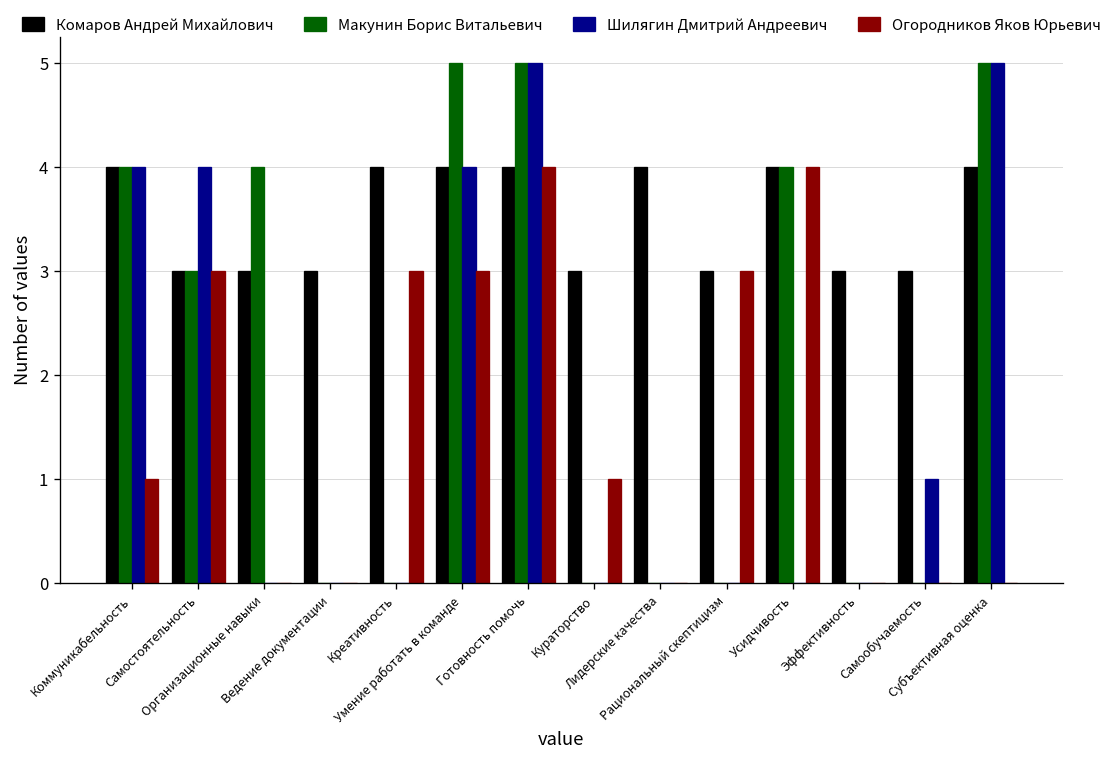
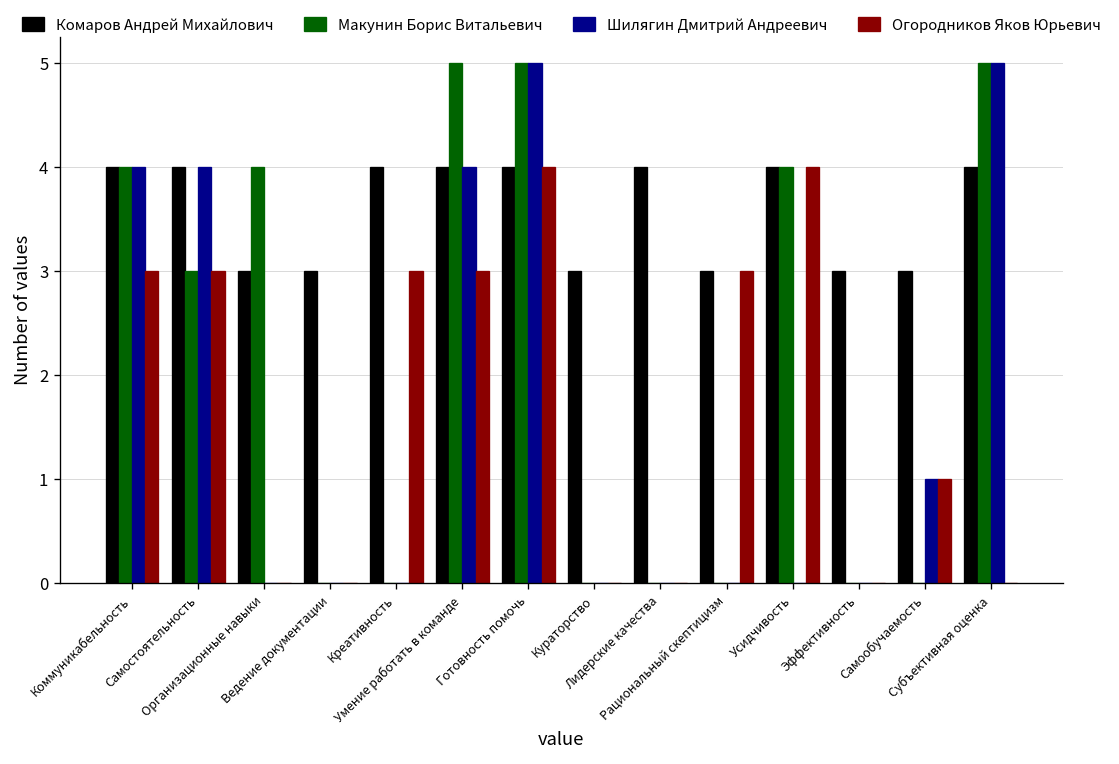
  {
    "Комаров Андрей Михайлович": {
      "Коммуникабельность": 4,
-     "Самостоятельность": 3,
+     "Самостоятельность": 4,
      "Организационные навыки": 3,
      "Ведение документации": 3,
      "Креативность": 4,
      "Умение работать в команде": 4,
      "Готовность помочь": 4,
      "Кураторство": 3,
      "Лидерские качества": 4,
      "Рациональный скептицизм": 3,
      "Усидчивость": 4,
      "Эффективность": 3,
      "Самообучаемость": 3,
      "Субъективная оценка": 4
    },
    "Макунин Борис Витальевич": {
      "Коммуникабельность": 4,
      "Самостоятельность": 3,
      "Организационные навыки": 4,
      "Ведение документации": 0,
      "Креативность": 0,
      "Умение работать в команде": 5,
      "Готовность помочь": 5,
      "Кураторство": 0,
      "Лидерские качества": 0,
      "Рациональный скептицизм": 0,
      "Усидчивость": 4,
      "Эффективность": 0,
      "Самообучаемость": 0,
      "Субъективная оценка": 5
    },
    "Шилягин Дмитрий Андреевич": {
      "Коммуникабельность": 4,
      "Самостоятельность": 4,
      "Организационные навыки": 0,
      "Ведение документации": 0,
      "Креативность": 0,
      "Умение работать в команде": 4,
      "Готовность помочь": 5,
      "Кураторство": 0,
      "Лидерские качества": 0,
      "Рациональный скептицизм": 0,
      "Усидчивость": 0,
      "Эффективность": 0,
      "Самообучаемость": 1,
      "Субъективная оценка": 5
    },
    "Огородников Яков Юрьевич": {
-     "Коммуникабельность": 1,
+     "Коммуникабельность": 3,
      "Самостоятельность": 3,
      "Организационные навыки": 0,
      "Ведение документации": 0,
      "Креативность": 3,
      "Умение работать в команде": 3,
      "Готовность помочь": 4,
-     "Кураторство": 1,
+     "Кураторство": 0,
      "Лидерские качества": 0,
      "Рациональный скептицизм": 3,
      "Усидчивость": 4,
      "Эффективность": 0,
-     "Самообучаемость": 0,
+     "Самообучаемость": 1,
      "Субъективная оценка": 0
    }
  }
